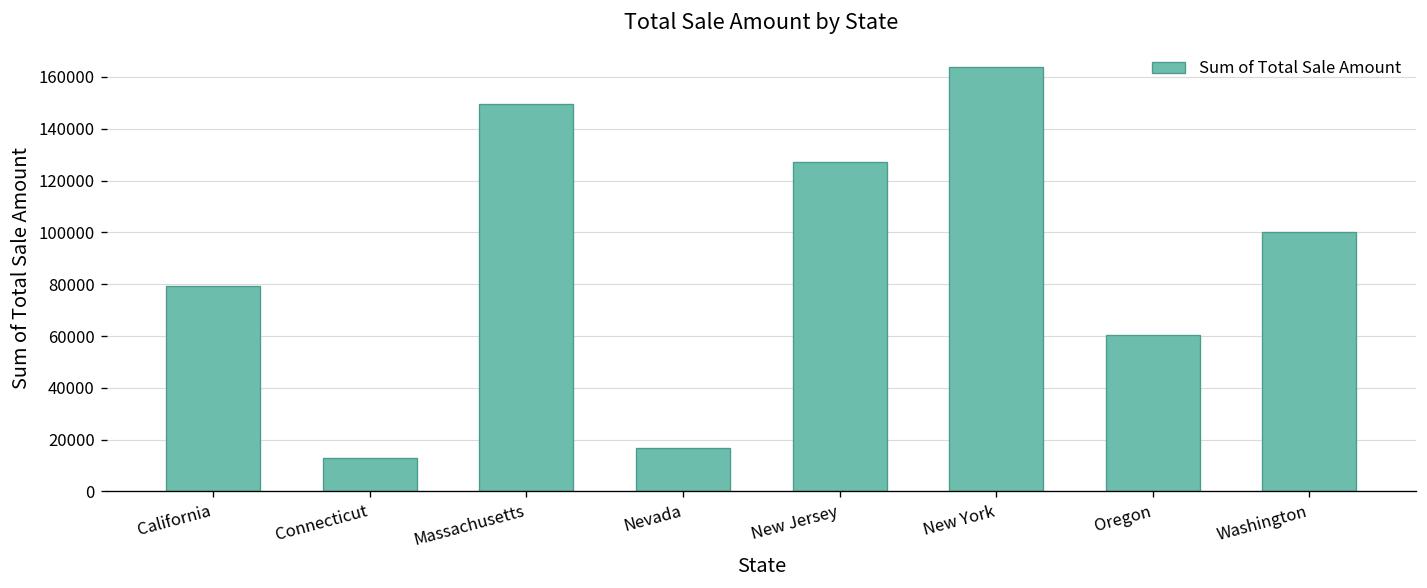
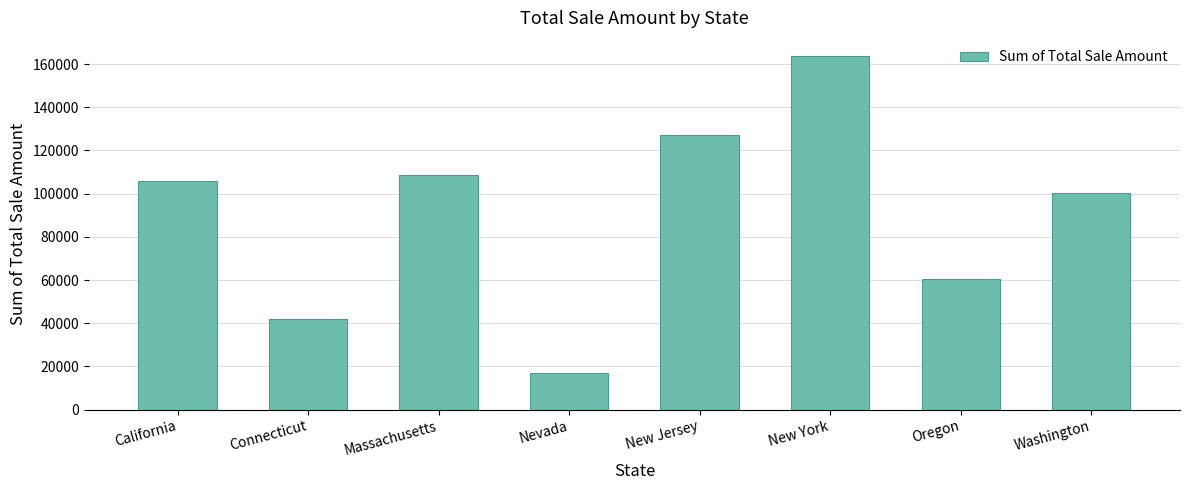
  {
-   "California": 79000,
-   "Connecticut": 13000,
-   "Massachusetts": 150000,
+   "California": 106000,
+   "Connecticut": 42000,
+   "Massachusetts": 109000,
    "Nevada": 17000,
    "New Jersey": 127000,
    "New York": 164000,
    "Oregon": 61000,
    "Washington": 100000
  }
